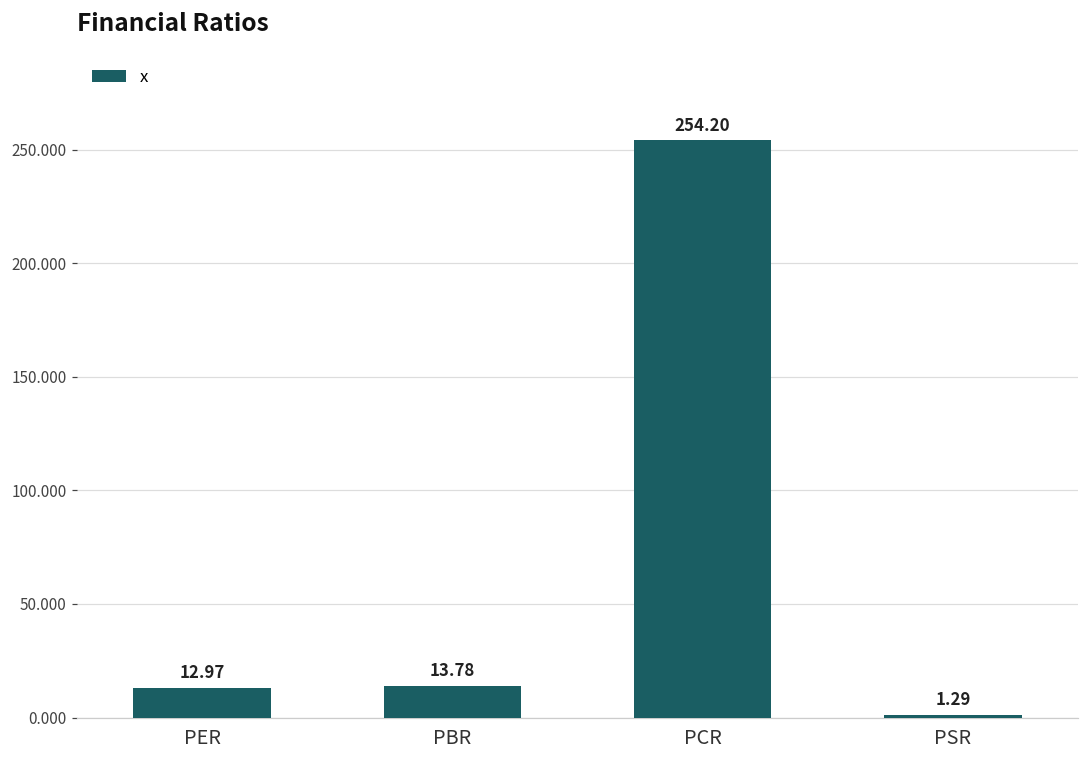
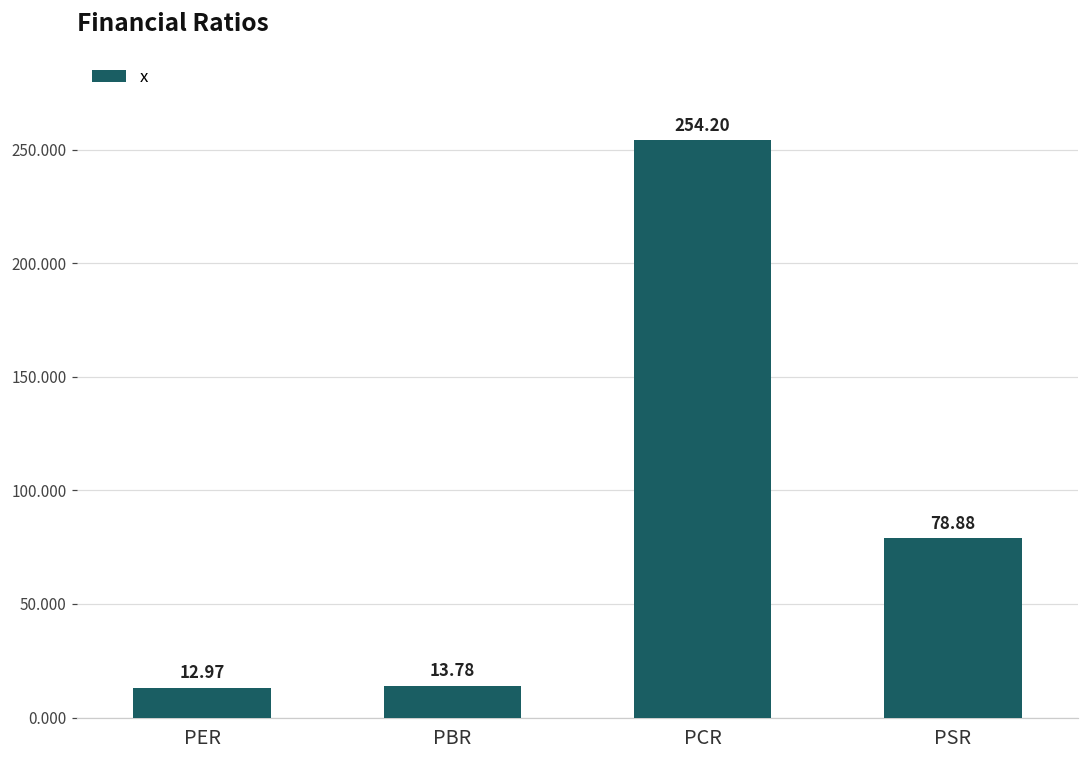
  {
    "PER": 12.97,
    "PBR": 13.78,
    "PCR": 254.20,
-   "PSR": 1.29
+   "PSR": 78.88
  }
